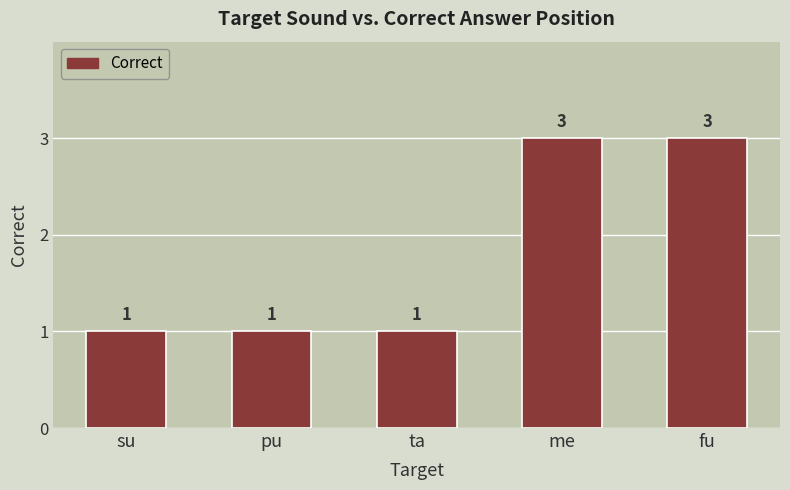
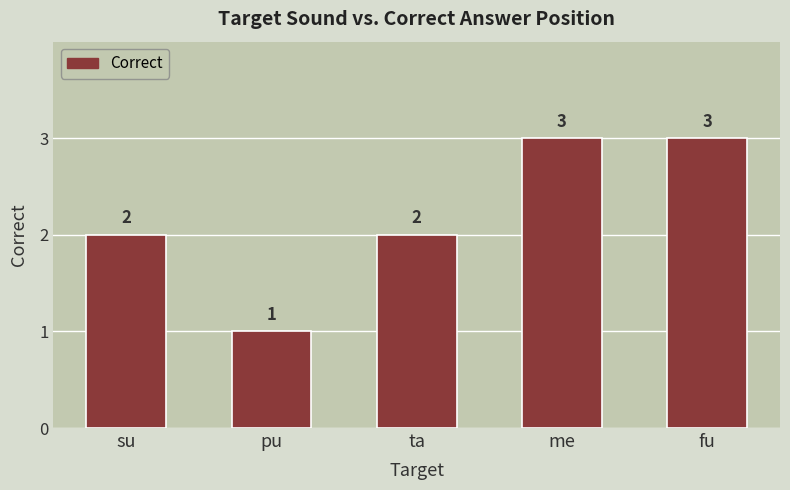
  {
-   "su": 1,
+   "su": 2,
    "pu": 1,
-   "ta": 1,
+   "ta": 2,
    "me": 3,
    "fu": 3
  }
